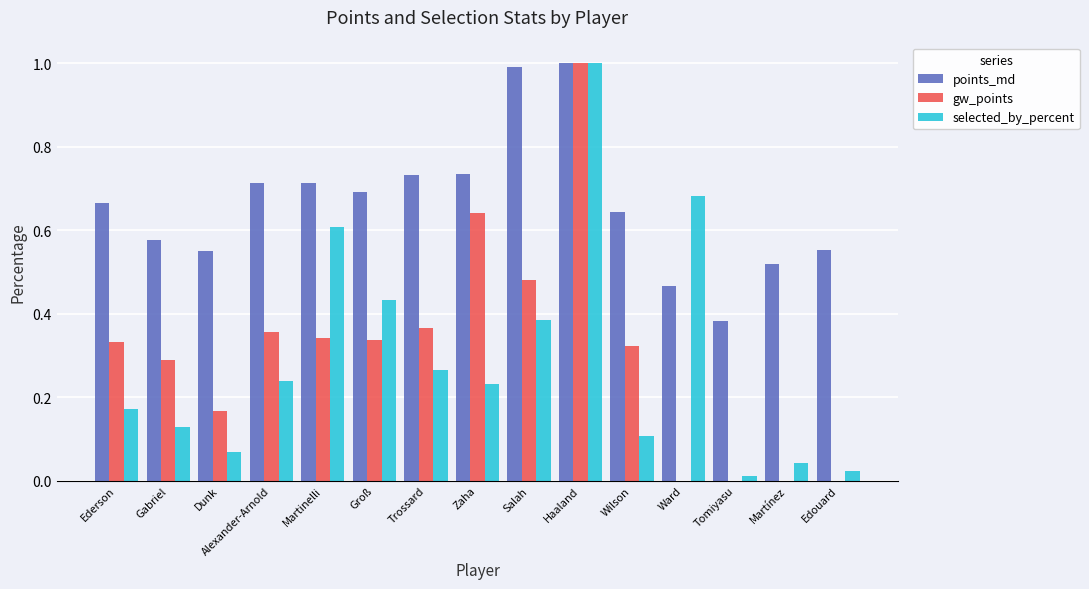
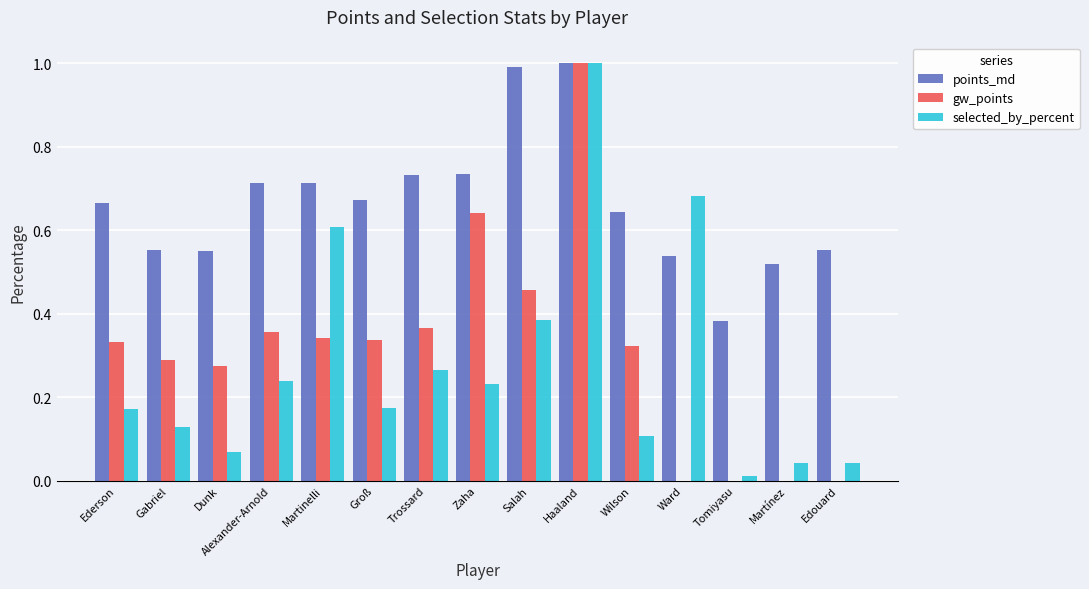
  {
    "points_md": {
      "Ederson": 0.67,
-     "Gabriel": 0.58,
+     "Gabriel": 0.55,
      "Dunk": 0.55,
      "Alexander-Arnold": 0.71,
      "Martinelli": 0.71,
-     "Groß": 0.69,
+     "Groß": 0.67,
      "Trossard": 0.73,
      "Zaha": 0.73,
      "Salah": 0.99,
      "Haaland": 1.00,
      "Wilson": 0.64,
-     "Ward": 0.47,
+     "Ward": 0.54,
      "Tomiyasu": 0.38,
      "Martínez": 0.52,
      "Edouard": 0.55
    },
    "gw_points": {
      "Ederson": 0.33,
      "Gabriel": 0.29,
-     "Dunk": 0.17,
+     "Dunk": 0.28,
      "Alexander-Arnold": 0.36,
      "Martinelli": 0.34,
      "Groß": 0.34,
      "Trossard": 0.37,
      "Zaha": 0.64,
-     "Salah": 0.48,
+     "Salah": 0.46,
      "Haaland": 1.00,
      "Wilson": 0.32,
      "Ward": 0.00,
      "Tomiyasu": 0.00,
      "Martínez": 0.00,
      "Edouard": 0.00
    },
    "selected_by_percent": {
      "Ederson": 0.17,
      "Gabriel": 0.13,
      "Dunk": 0.07,
      "Alexander-Arnold": 0.24,
      "Martinelli": 0.61,
-     "Groß": 0.43,
+     "Groß": 0.17,
      "Trossard": 0.26,
      "Zaha": 0.23,
      "Salah": 0.38,
      "Haaland": 1.00,
      "Wilson": 0.11,
      "Ward": 0.68,
      "Tomiyasu": 0.01,
      "Martínez": 0.04,
-     "Edouard": 0.02
+     "Edouard": 0.04
    }
  }
